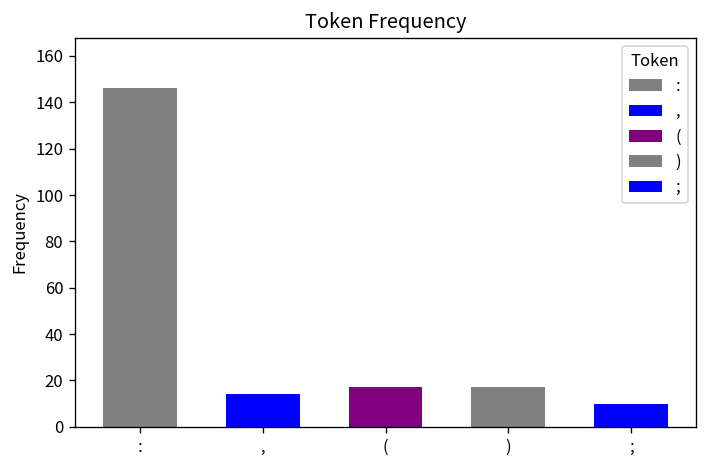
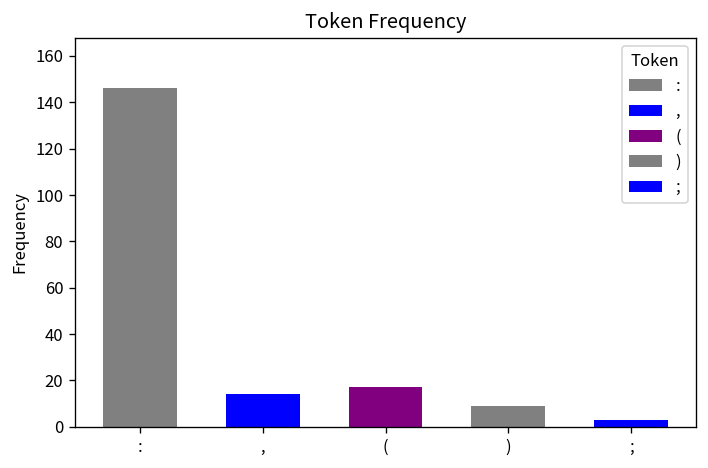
  {
    ":": 146,
    ",": 14,
    "(": 17,
-   ")": 17,
-   ";": 10
+   ")": 9,
+   ";": 3
  }
